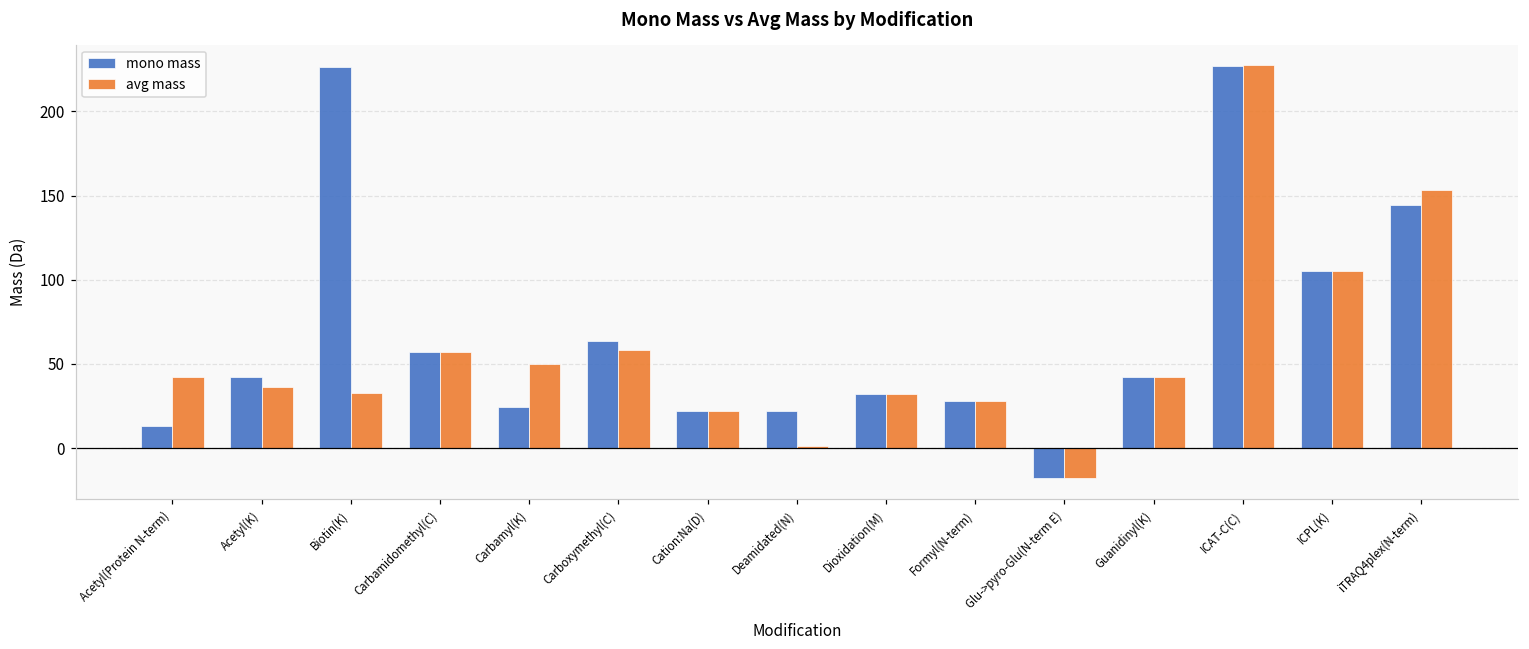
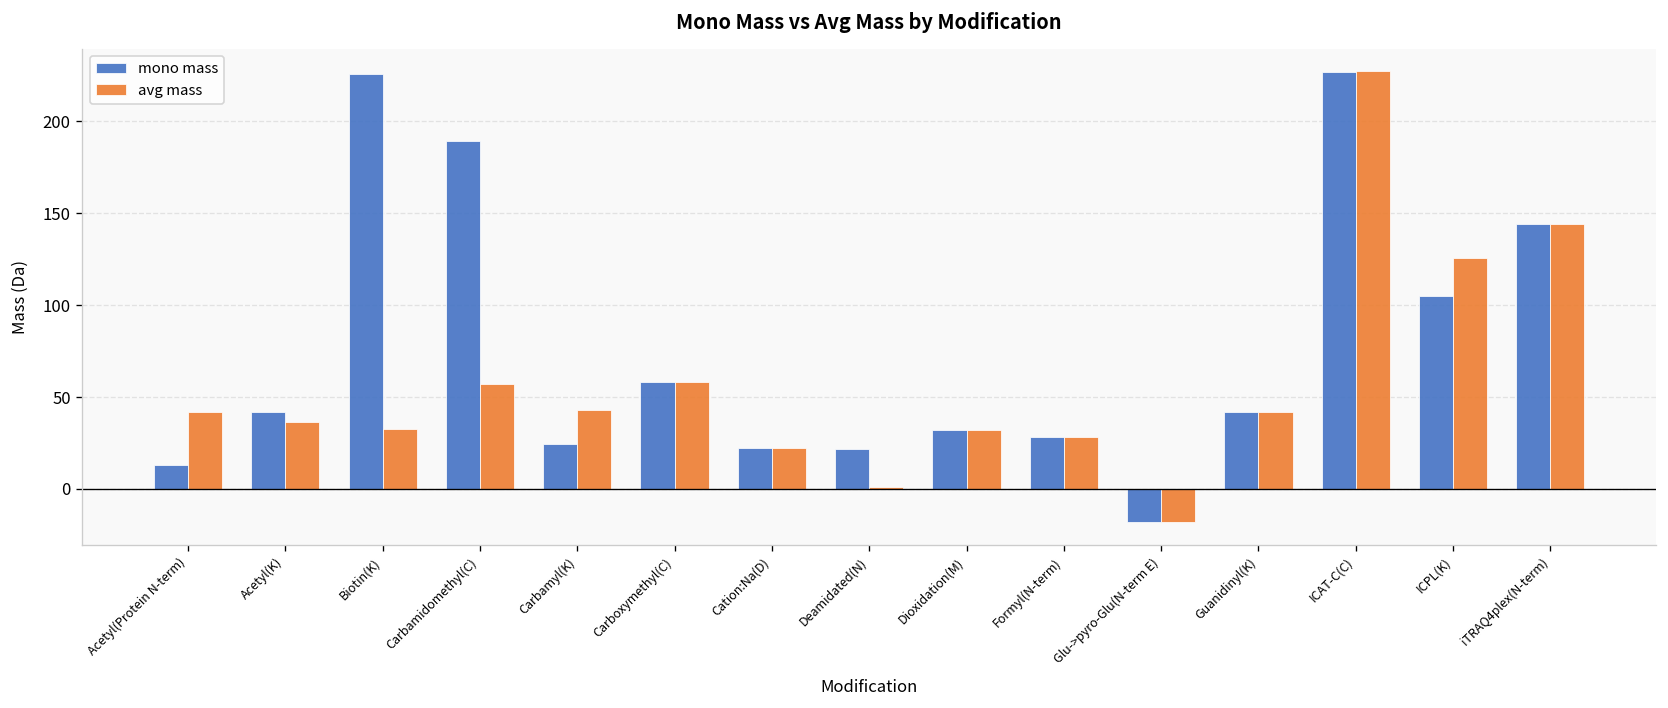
  {
    "mono mass": {
      "Acetyl(Protein N-term)": 13,
      "Acetyl(K)": 42,
      "Biotin(K)": 226,
-     "Carbamidomethyl(C)": 57,
+     "Carbamidomethyl(C)": 190,
      "Carbamyl(K)": 25,
-     "Carboxymethyl(C)": 64,
+     "Carboxymethyl(C)": 58,
      "Cation:Na(D)": 22,
      "Deamidated(N)": 22,
      "Dioxidation(M)": 32,
      "Formyl(N-term)": 28,
      "Glu->pyro-Glu(N-term E)": -18,
      "Guanidinyl(K)": 42,
      "ICAT-C(C)": 227,
      "ICPL(K)": 105,
      "iTRAQ4plex(N-term)": 144
    },
    "avg mass": {
      "Acetyl(Protein N-term)": 42,
      "Acetyl(K)": 36,
      "Biotin(K)": 33,
      "Carbamidomethyl(C)": 57,
-     "Carbamyl(K)": 50,
+     "Carbamyl(K)": 43,
      "Carboxymethyl(C)": 58,
      "Cation:Na(D)": 22,
      "Dioxidation(M)": 32,
      "Formyl(N-term)": 28,
      "Glu->pyro-Glu(N-term E)": -18,
      "Guanidinyl(K)": 42,
      "ICAT-C(C)": 227,
-     "ICPL(K)": 105,
-     "iTRAQ4plex(N-term)": 154
+     "ICPL(K)": 125,
+     "iTRAQ4plex(N-term)": 144
    }
  }
